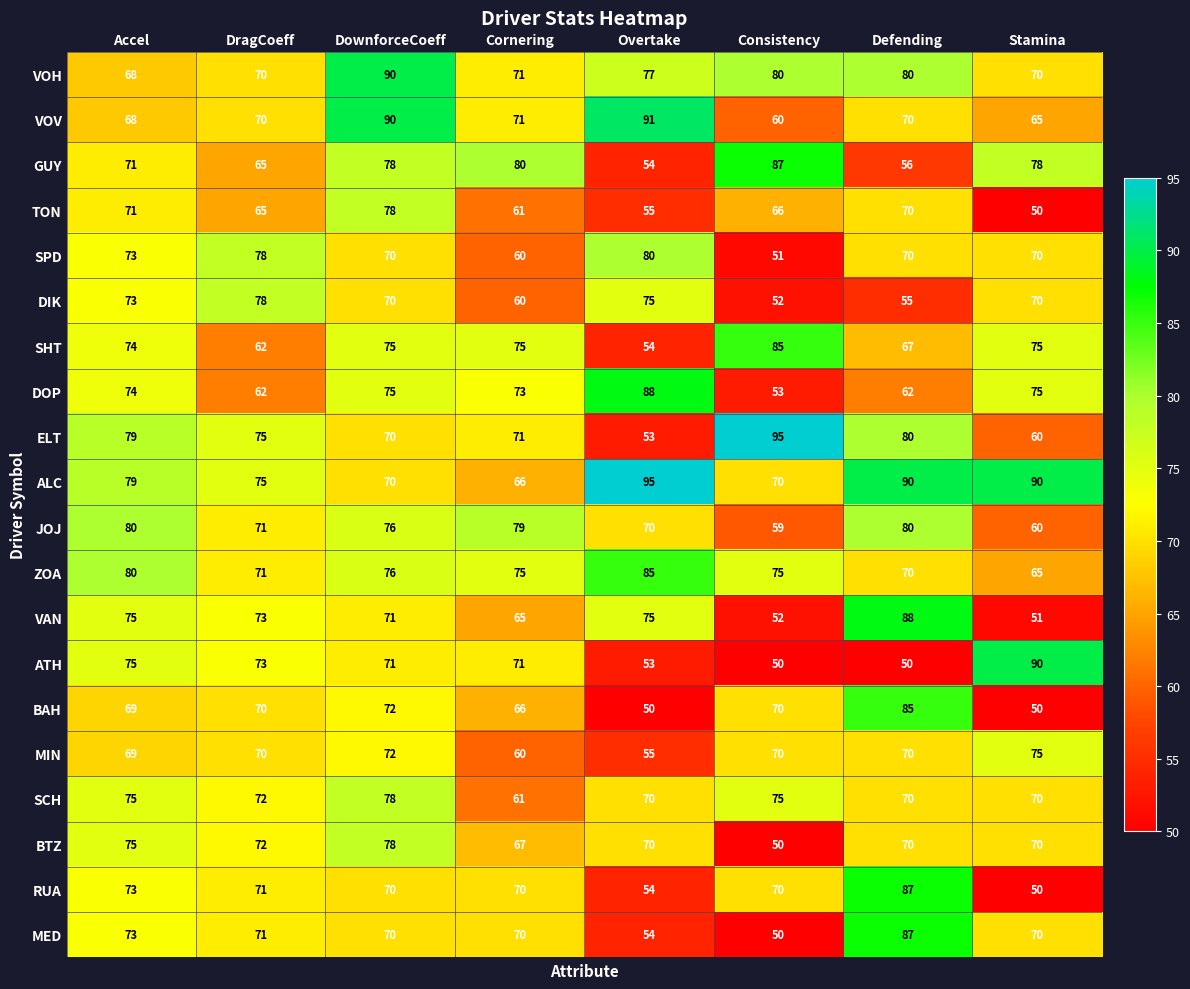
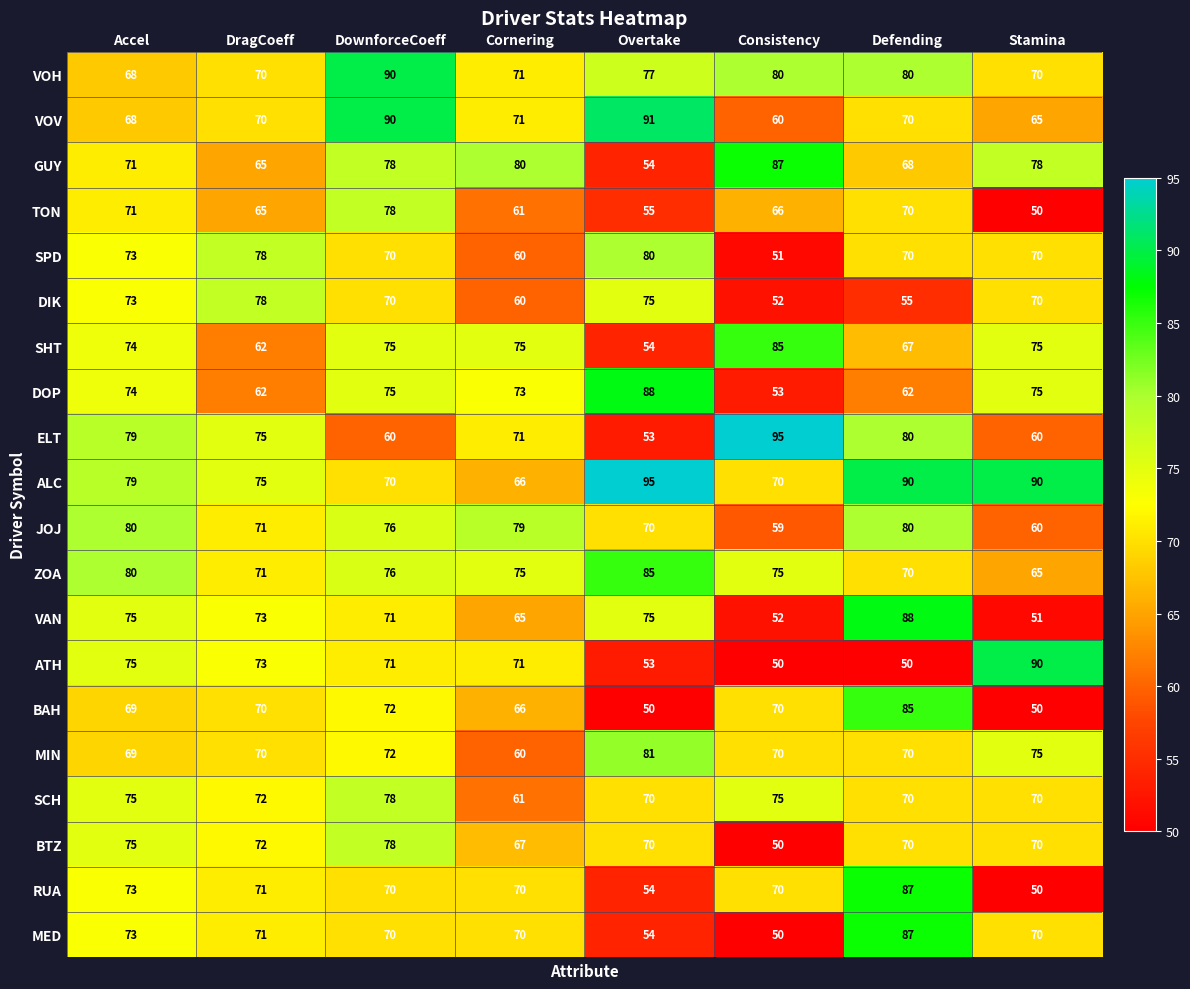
  {
    "VOH": {
      "Accel": 68,
      "DragCoeff": 70,
      "DownforceCoeff": 90,
      "Cornering": 71,
      "Overtake": 77,
      "Consistency": 80,
      "Defending": 80,
      "Stamina": 70
    },
    "VOV": {
      "Accel": 68,
      "DragCoeff": 70,
      "DownforceCoeff": 90,
      "Cornering": 71,
      "Overtake": 91,
      "Consistency": 60,
      "Defending": 70,
      "Stamina": 65
    },
    "GUY": {
      "Accel": 71,
      "DragCoeff": 65,
      "DownforceCoeff": 78,
      "Cornering": 80,
      "Overtake": 54,
      "Consistency": 87,
-     "Defending": 56,
+     "Defending": 68,
      "Stamina": 78
    },
    "TON": {
      "Accel": 71,
      "DragCoeff": 65,
      "DownforceCoeff": 78,
      "Cornering": 61,
      "Overtake": 55,
      "Consistency": 66,
      "Defending": 70,
      "Stamina": 50
    },
    "SPD": {
      "Accel": 73,
      "DragCoeff": 78,
      "DownforceCoeff": 70,
      "Cornering": 60,
      "Overtake": 80,
      "Consistency": 51,
      "Defending": 70,
      "Stamina": 70
    },
    "DIK": {
      "Accel": 73,
      "DragCoeff": 78,
      "DownforceCoeff": 70,
      "Cornering": 60,
      "Overtake": 75,
      "Consistency": 52,
      "Defending": 55,
      "Stamina": 70
    },
    "SHT": {
      "Accel": 74,
      "DragCoeff": 62,
      "DownforceCoeff": 75,
      "Cornering": 75,
      "Overtake": 54,
      "Consistency": 85,
      "Defending": 67,
      "Stamina": 75
    },
    "DOP": {
      "Accel": 74,
      "DragCoeff": 62,
      "DownforceCoeff": 75,
      "Cornering": 73,
      "Overtake": 88,
      "Consistency": 53,
      "Defending": 62,
      "Stamina": 75
    },
    "ELT": {
      "Accel": 79,
      "DragCoeff": 75,
-     "DownforceCoeff": 70,
+     "DownforceCoeff": 60,
      "Cornering": 71,
      "Overtake": 53,
      "Consistency": 95,
      "Defending": 80,
      "Stamina": 60
    },
    "ALC": {
      "Accel": 79,
      "DragCoeff": 75,
      "DownforceCoeff": 70,
      "Cornering": 66,
      "Overtake": 95,
      "Consistency": 70,
      "Defending": 90,
      "Stamina": 90
    },
    "JOJ": {
      "Accel": 80,
      "DragCoeff": 71,
      "DownforceCoeff": 76,
      "Cornering": 79,
      "Overtake": 70,
      "Consistency": 59,
      "Defending": 80,
      "Stamina": 60
    },
    "ZOA": {
      "Accel": 80,
      "DragCoeff": 71,
      "DownforceCoeff": 76,
      "Cornering": 75,
      "Overtake": 85,
      "Consistency": 75,
      "Defending": 70,
      "Stamina": 65
    },
    "VAN": {
      "Accel": 75,
      "DragCoeff": 73,
      "DownforceCoeff": 71,
      "Cornering": 65,
      "Overtake": 75,
      "Consistency": 52,
      "Defending": 88,
      "Stamina": 51
    },
    "ATH": {
      "Accel": 75,
      "DragCoeff": 73,
      "DownforceCoeff": 71,
      "Cornering": 71,
      "Overtake": 53,
      "Consistency": 50,
      "Defending": 50,
      "Stamina": 90
    },
    "BAH": {
      "Accel": 69,
      "DragCoeff": 70,
      "DownforceCoeff": 72,
      "Cornering": 66,
      "Overtake": 50,
      "Consistency": 70,
      "Defending": 85,
      "Stamina": 50
    },
    "MIN": {
      "Accel": 69,
      "DragCoeff": 70,
      "DownforceCoeff": 72,
      "Cornering": 60,
-     "Overtake": 55,
+     "Overtake": 81,
      "Consistency": 70,
      "Defending": 70,
      "Stamina": 75
    },
    "SCH": {
      "Accel": 75,
      "DragCoeff": 72,
      "DownforceCoeff": 78,
      "Cornering": 61,
      "Overtake": 70,
      "Consistency": 75,
      "Defending": 70,
      "Stamina": 70
    },
    "BTZ": {
      "Accel": 75,
      "DragCoeff": 72,
      "DownforceCoeff": 78,
      "Cornering": 67,
      "Overtake": 70,
      "Consistency": 50,
      "Defending": 70,
      "Stamina": 70
    },
    "RUA": {
      "Accel": 73,
      "DragCoeff": 71,
      "DownforceCoeff": 70,
      "Cornering": 70,
      "Overtake": 54,
      "Consistency": 70,
      "Defending": 87,
      "Stamina": 50
    },
    "MED": {
      "Accel": 73,
      "DragCoeff": 71,
      "DownforceCoeff": 70,
      "Cornering": 70,
      "Overtake": 54,
      "Consistency": 50,
      "Defending": 87,
      "Stamina": 70
    }
  }
